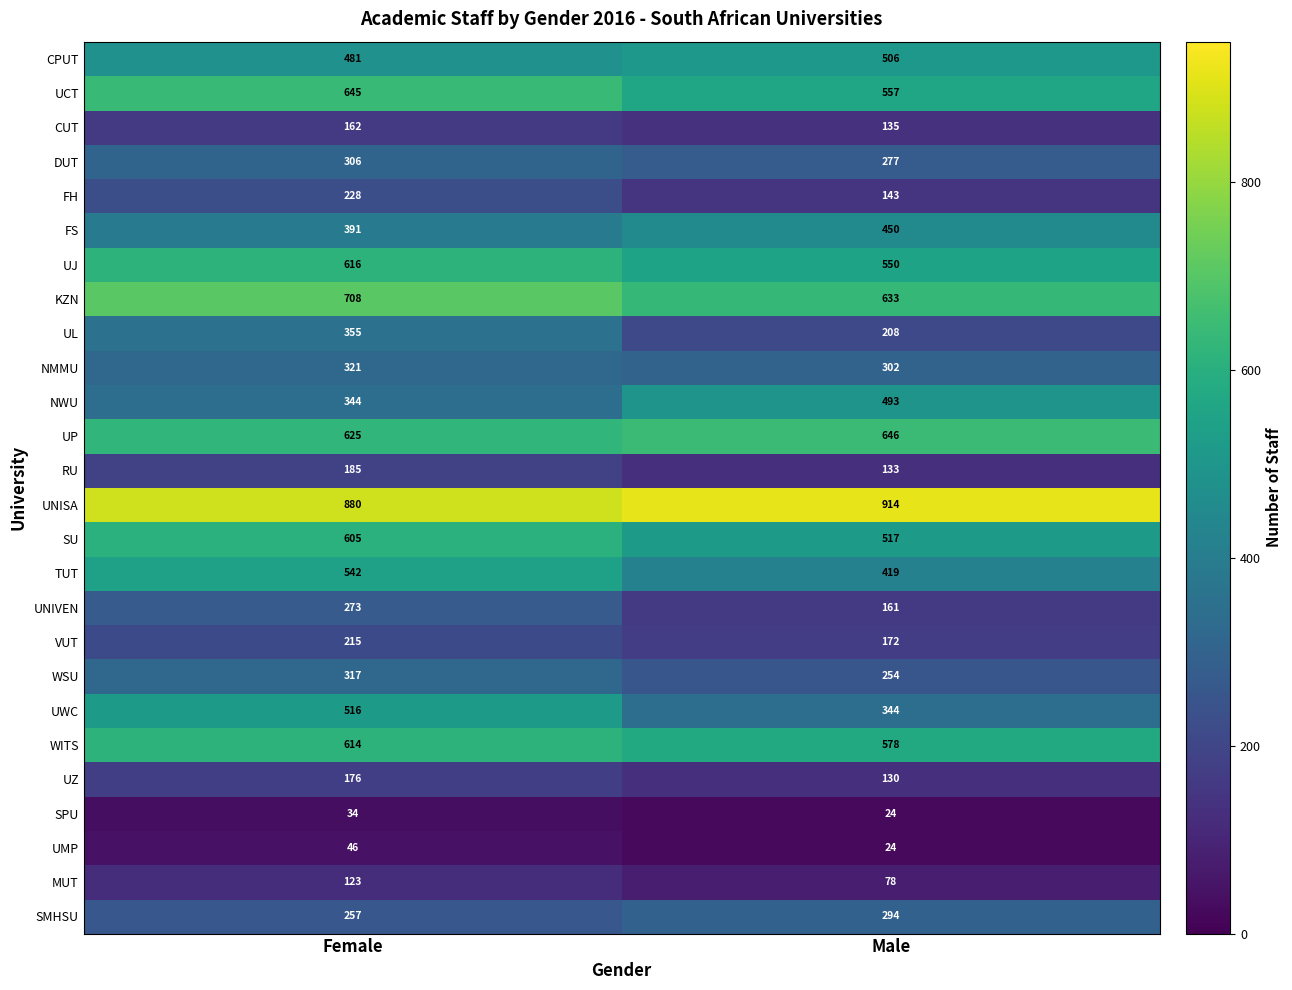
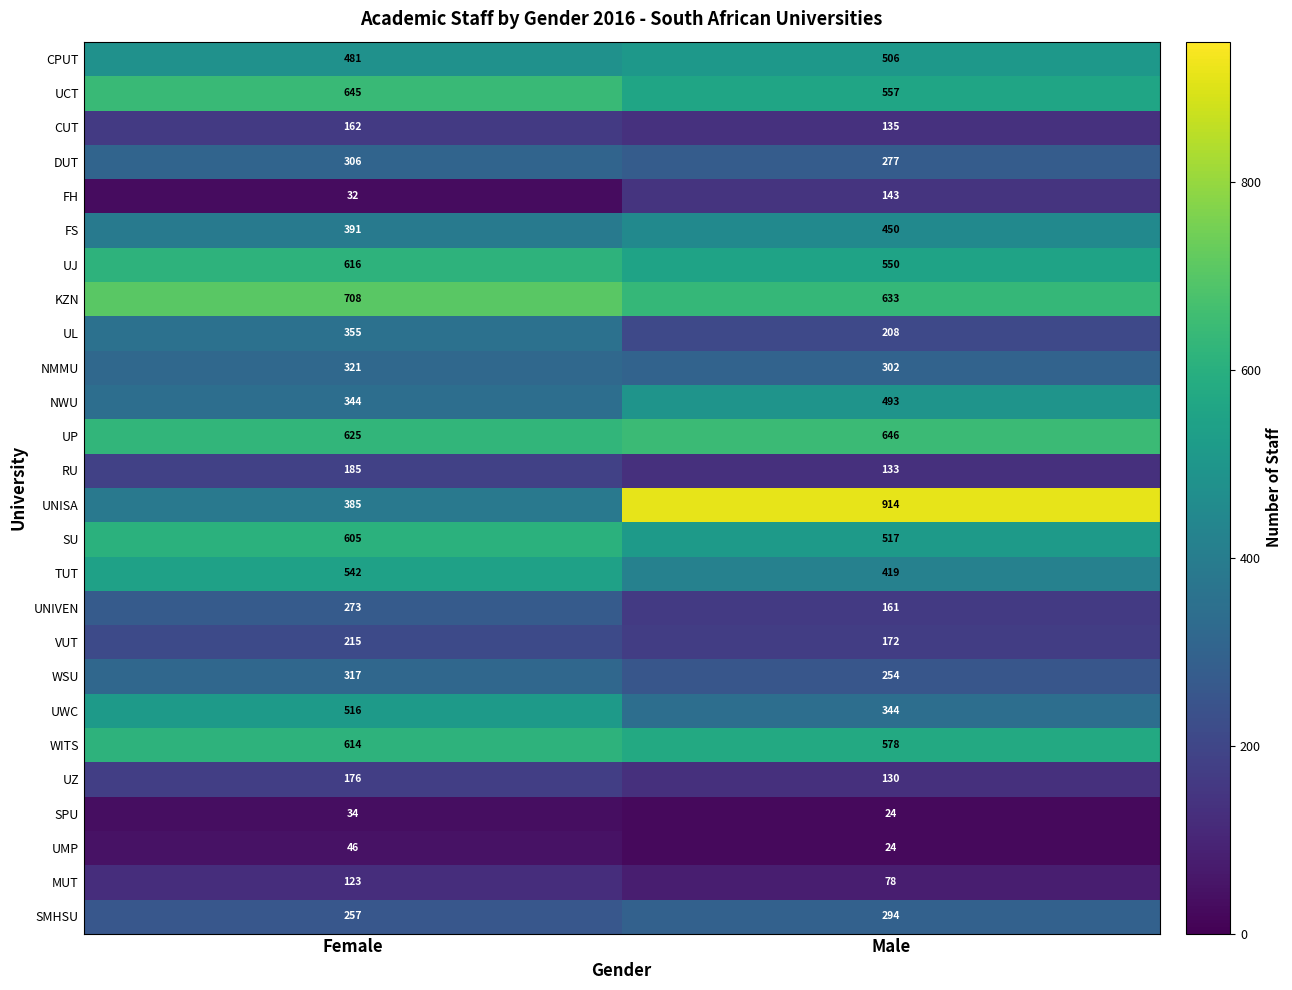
  {
    "CPUT": {
      "Female": 481,
      "Male": 506
    },
    "UCT": {
      "Female": 645,
      "Male": 557
    },
    "CUT": {
      "Female": 162,
      "Male": 135
    },
    "DUT": {
      "Female": 306,
      "Male": 277
    },
    "FH": {
-     "Female": 228,
+     "Female": 32,
      "Male": 143
    },
    "FS": {
      "Female": 391,
      "Male": 450
    },
    "UJ": {
      "Female": 616,
      "Male": 550
    },
    "KZN": {
      "Female": 708,
      "Male": 633
    },
    "UL": {
      "Female": 355,
      "Male": 208
    },
    "NMMU": {
      "Female": 321,
      "Male": 302
    },
    "NWU": {
      "Female": 344,
      "Male": 493
    },
    "UP": {
      "Female": 625,
      "Male": 646
    },
    "RU": {
      "Female": 185,
      "Male": 133
    },
    "UNISA": {
-     "Female": 880,
+     "Female": 385,
      "Male": 914
    },
    "SU": {
      "Female": 605,
      "Male": 517
    },
    "TUT": {
      "Female": 542,
      "Male": 419
    },
    "UNIVEN": {
      "Female": 273,
      "Male": 161
    },
    "VUT": {
      "Female": 215,
      "Male": 172
    },
    "WSU": {
      "Female": 317,
      "Male": 254
    },
    "UWC": {
      "Female": 516,
      "Male": 344
    },
    "WITS": {
      "Female": 614,
      "Male": 578
    },
    "UZ": {
      "Female": 176,
      "Male": 130
    },
    "SPU": {
      "Female": 34,
      "Male": 24
    },
    "UMP": {
      "Female": 46,
      "Male": 24
    },
    "MUT": {
      "Female": 123,
      "Male": 78
    },
    "SMHSU": {
      "Female": 257,
      "Male": 294
    }
  }
